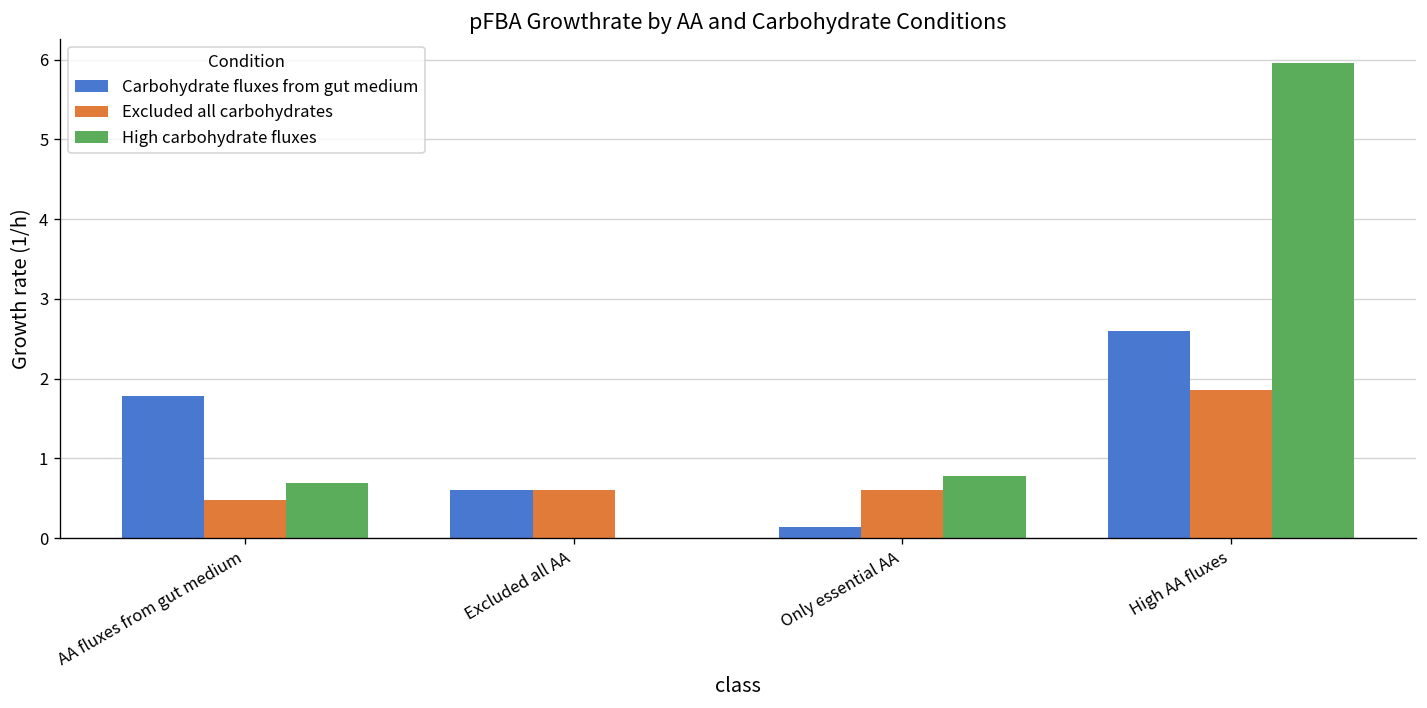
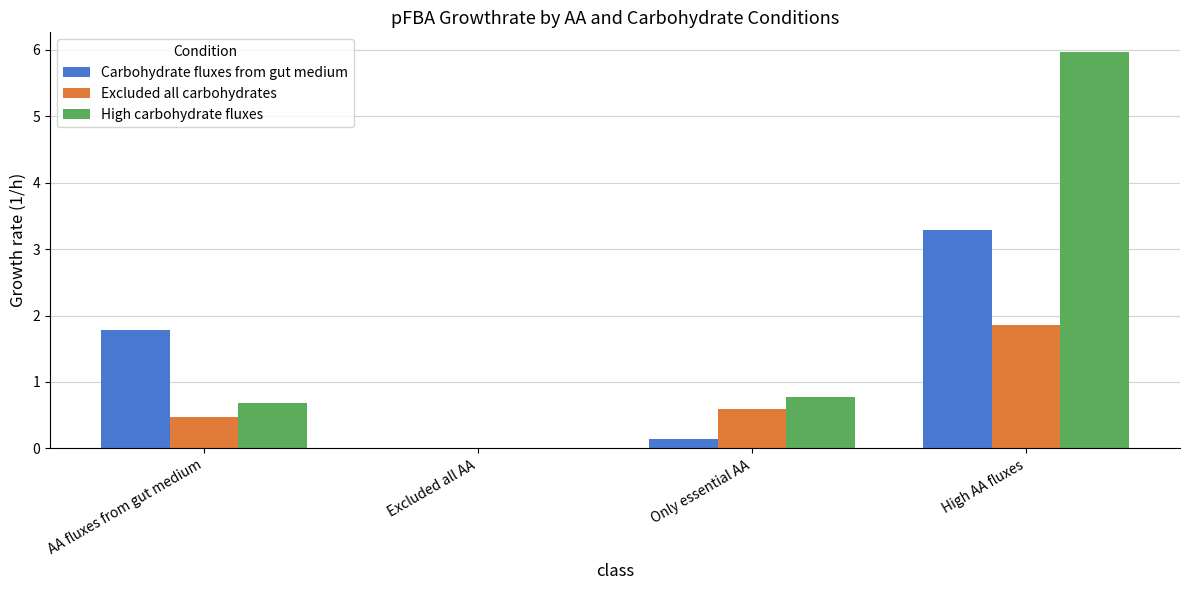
  {
    "Carbohydrate fluxes from gut medium": {
      "AA fluxes from gut medium": 1.8,
-     "Excluded all AA": 0.6,
+     "Excluded all AA": 0.0,
      "Only essential AA": 0.1,
-     "High AA fluxes": 2.6
+     "High AA fluxes": 3.3
    },
    "Excluded all carbohydrates": {
      "AA fluxes from gut medium": 0.5,
-     "Excluded all AA": 0.6,
+     "Excluded all AA": 0.0,
      "Only essential AA": 0.6,
      "High AA fluxes": 1.9
    },
    "High carbohydrate fluxes": {
      "AA fluxes from gut medium": 0.7,
      "Excluded all AA": 0.0,
      "Only essential AA": 0.8,
      "High AA fluxes": 6.0
    }
  }
